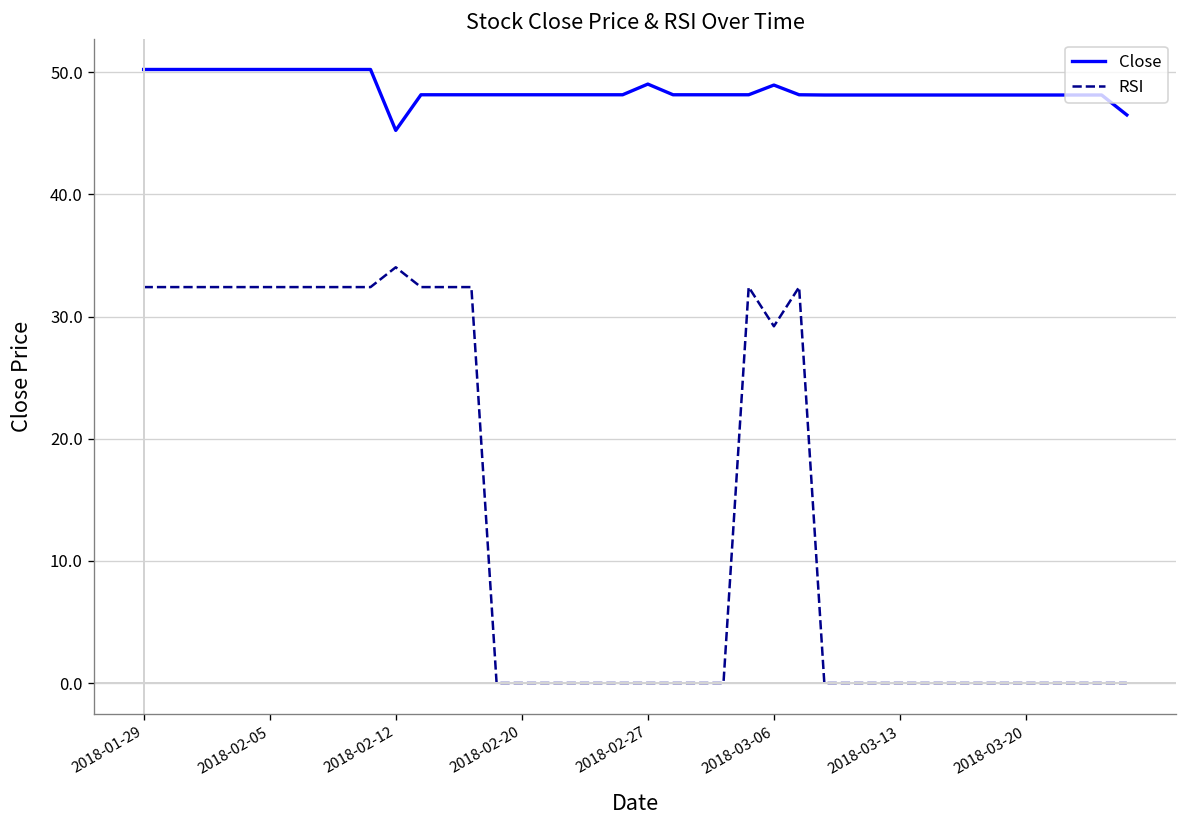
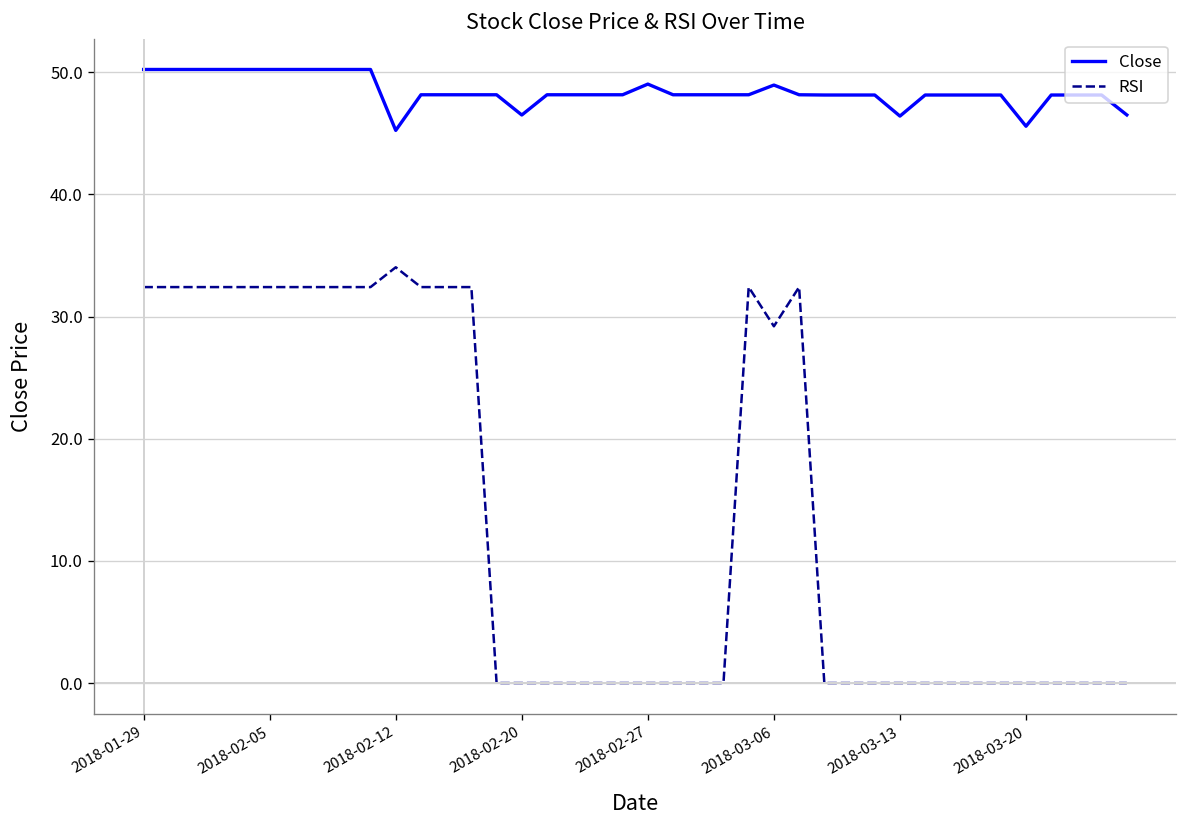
  {
    "Close": {
      "2018-01-29": 50.2,
      "2018-02-05": 50.2,
      "2018-02-12": 45.2,
-     "2018-02-20": 48.2,
+     "2018-02-20": 46.5,
      "2018-02-27": 49.0,
      "2018-03-06": 48.9,
-     "2018-03-13": 48.1,
-     "2018-03-20": 48.1
+     "2018-03-13": 46.4,
+     "2018-03-20": 45.6
    },
    "RSI": {
      "2018-01-29": 32.4,
      "2018-02-05": 32.4,
      "2018-02-12": 34.0,
      "2018-02-20": 0.0,
      "2018-02-27": 0.0,
      "2018-03-06": 29.2,
      "2018-03-13": 0.0,
      "2018-03-20": 0.0
    }
  }
